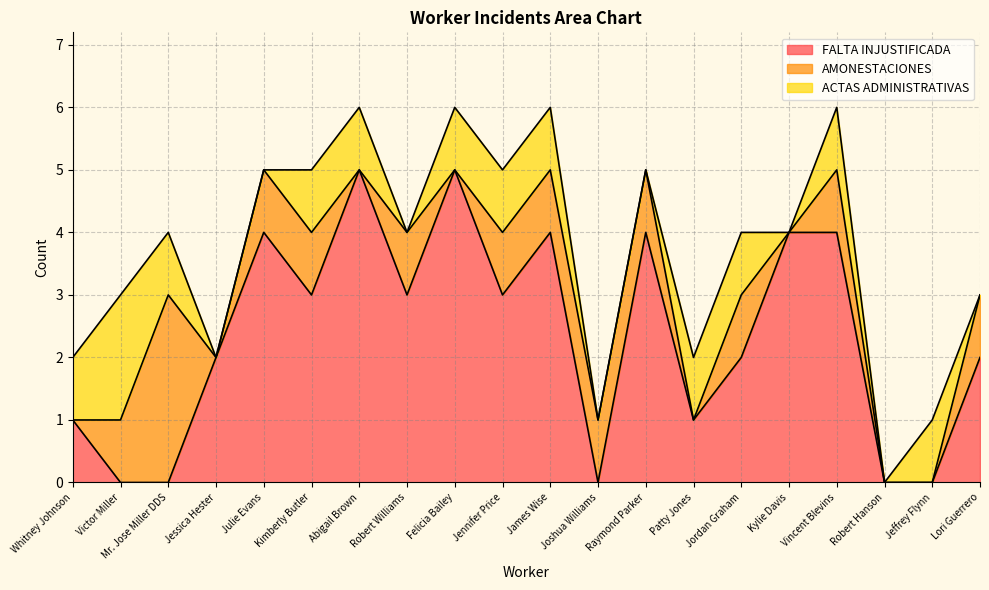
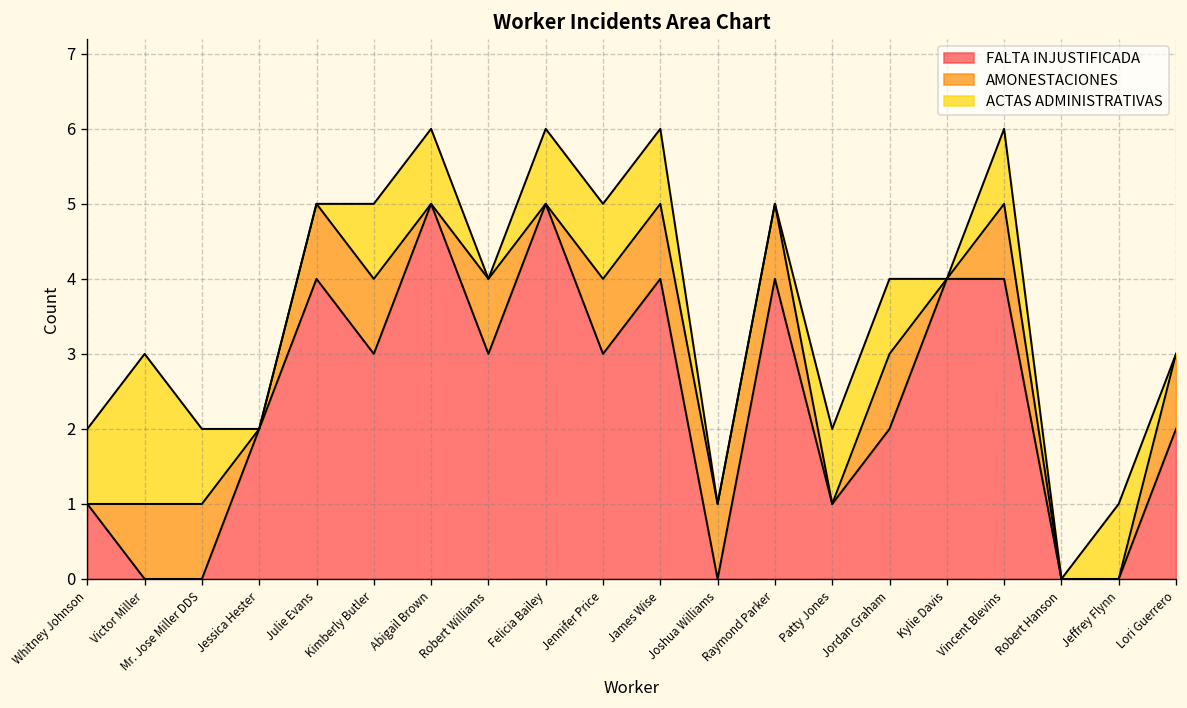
  {
    "FALTA INJUSTIFICADA": {
      "Victor Miller": 0,
      "Mr. Jose Miller DDS": 0,
      "Julie Evans": 4,
      "Kimberly Butler": 3,
      "Robert Williams": 3,
      "Jennifer Price": 3,
      "James Wise": 4,
      "Joshua Williams": 0,
      "Raymond Parker": 4,
      "Jordan Graham": 2,
      "Vincent Blevins": 4,
      "Lori Guerrero": 2
    },
    "AMONESTACIONES": {
      "Victor Miller": 1,
-     "Mr. Jose Miller DDS": 3,
+     "Mr. Jose Miller DDS": 1,
      "Kimberly Butler": 4,
      "Jennifer Price": 4,
      "James Wise": 5,
      "Jordan Graham": 3,
      "Vincent Blevins": 5
    },
    "ACTAS ADMINISTRATIVAS": {
      "Whitney Johnson": 2,
      "Victor Miller": 3,
      "Kimberly Butler": 5,
      "Abigail Brown": 6,
      "Felicia Bailey": 6,
      "Jennifer Price": 5,
      "James Wise": 6,
      "Patty Jones": 2,
      "Jordan Graham": 4,
      "Vincent Blevins": 6,
      "Jeffrey Flynn": 1
    }
  }
